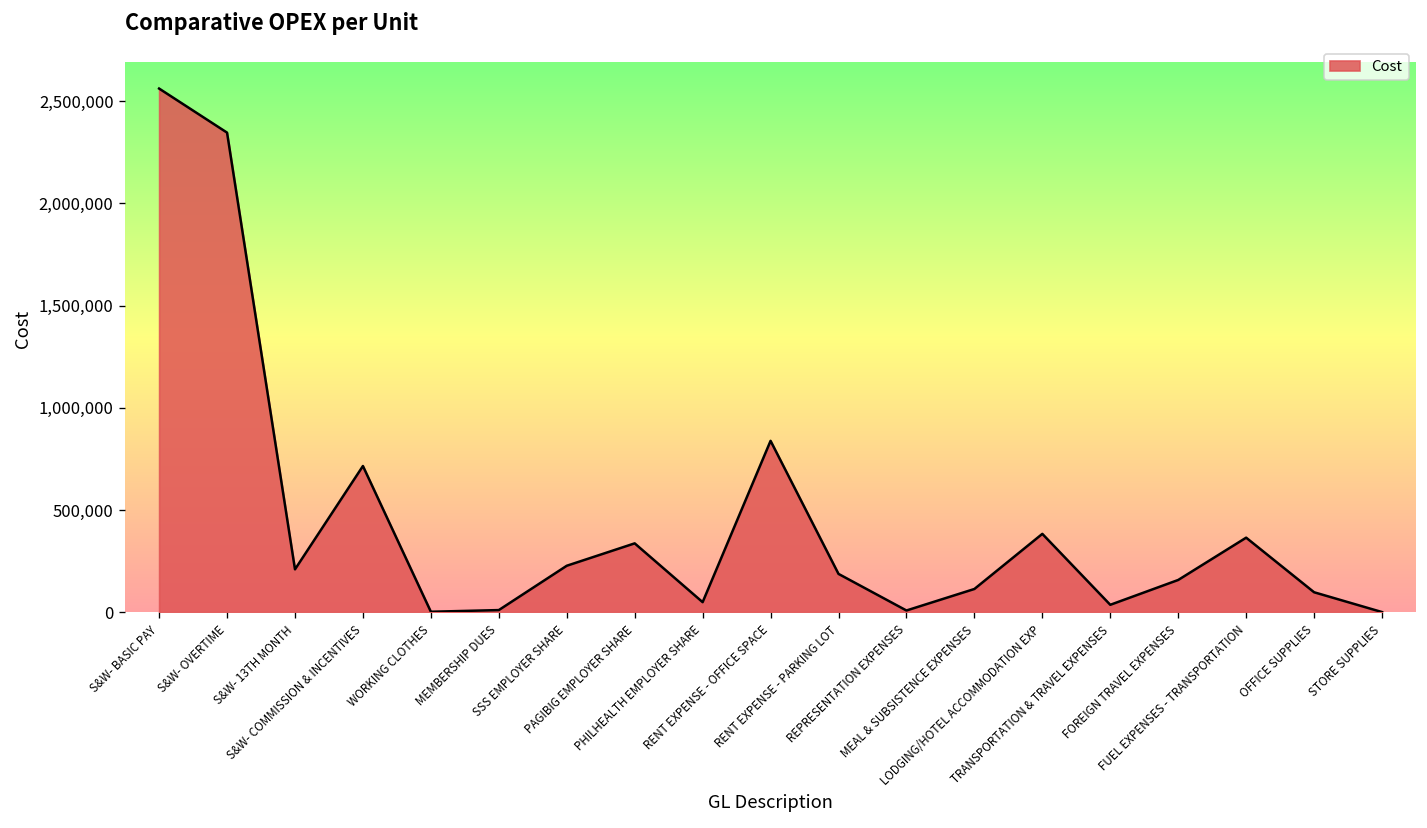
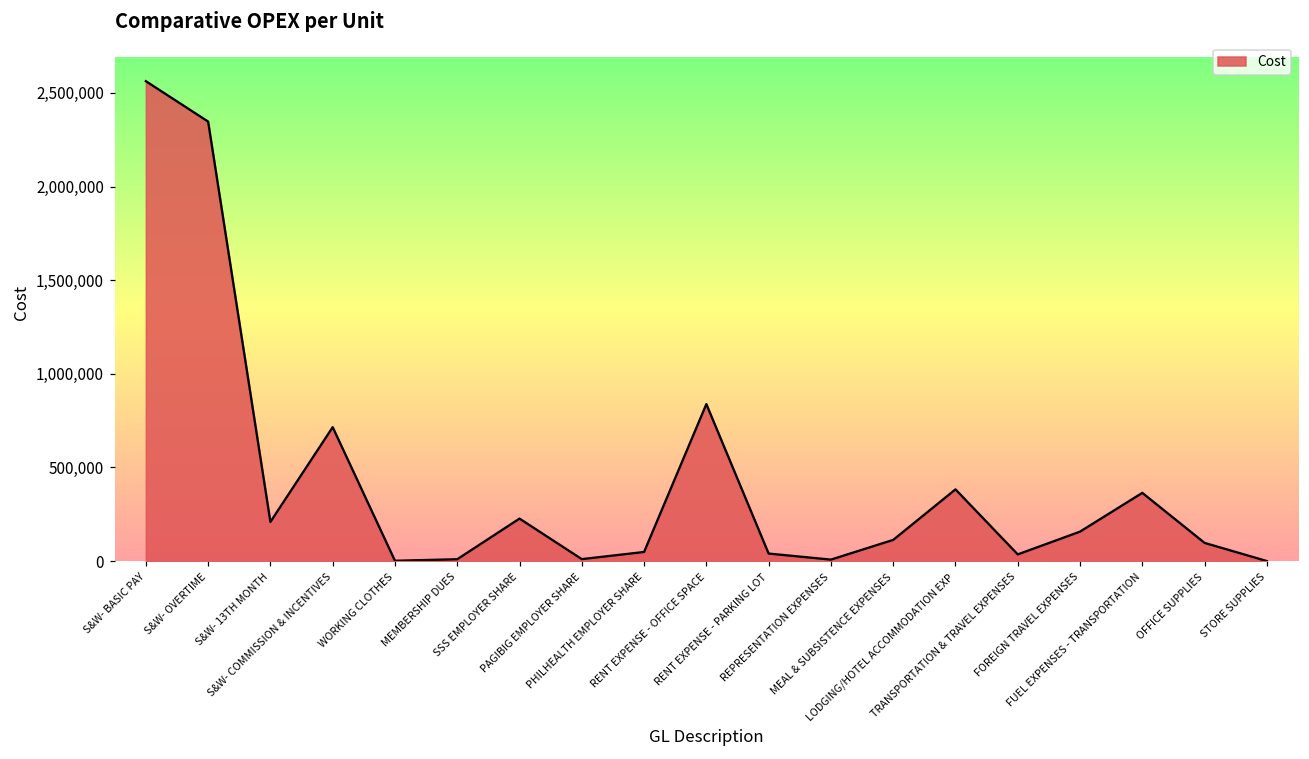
  {
    "S&W- BASIC PAY": "2,560,000",
    "S&W- OVERTIME": "2,350,000",
    "S&W- 13TH MONTH": "210,000",
    "S&W- COMMISSION & INCENTIVES": "720,000",
    "WORKING CLOTHES": "0",
    "MEMBERSHIP DUES": "10,000",
    "SSS EMPLOYER SHARE": "230,000",
-   "PAGIBIG EMPLOYER SHARE": "340,000",
+   "PAGIBIG EMPLOYER SHARE": "10,000",
    "PHILHEALTH EMPLOYER SHARE": "50,000",
    "RENT EXPENSE - OFFICE SPACE": "840,000",
-   "RENT EXPENSE - PARKING LOT": "190,000",
+   "RENT EXPENSE - PARKING LOT": "40,000",
    "REPRESENTATION EXPENSES": "10,000",
    "MEAL & SUBSISTENCE EXPENSES": "110,000",
    "LODGING/HOTEL ACCOMMODATION EXP": "380,000",
    "TRANSPORTATION & TRAVEL EXPENSES": "40,000",
    "FOREIGN TRAVEL EXPENSES": "160,000",
    "FUEL EXPENSES - TRANSPORTATION": "360,000",
    "OFFICE SUPPLIES": "100,000",
    "STORE SUPPLIES": "0"
  }
